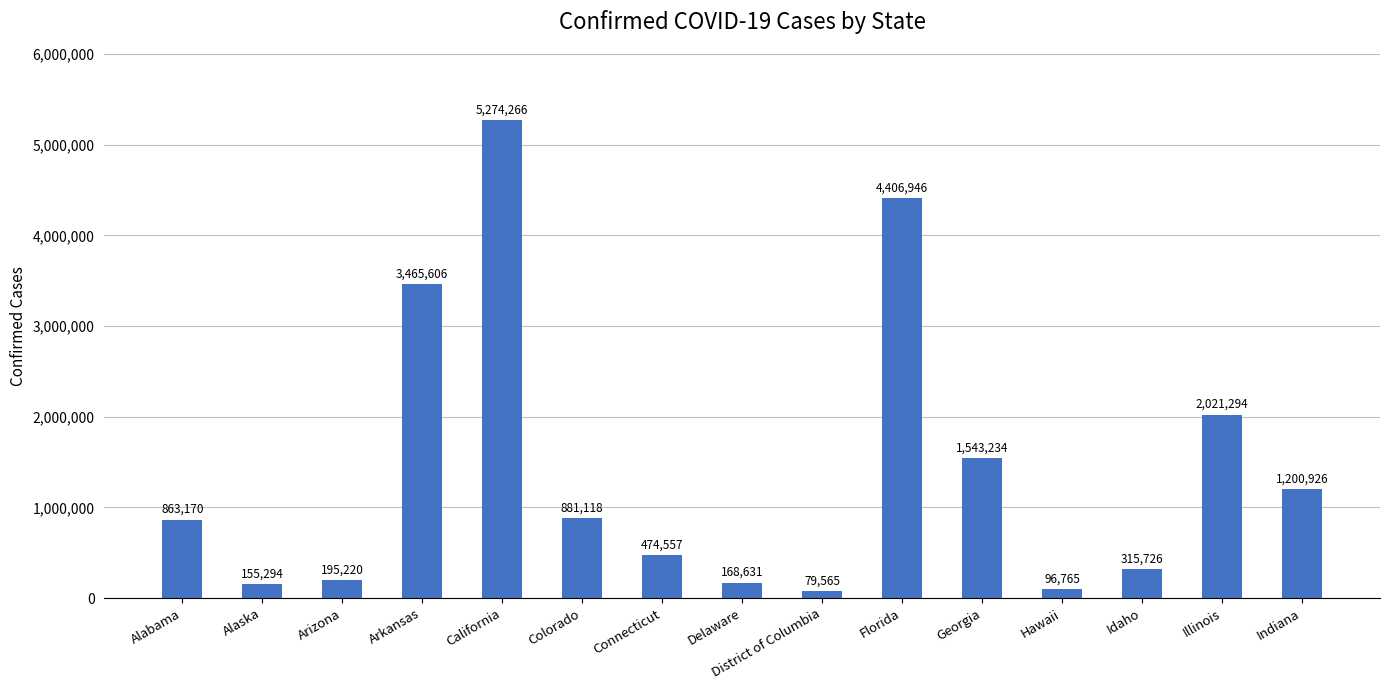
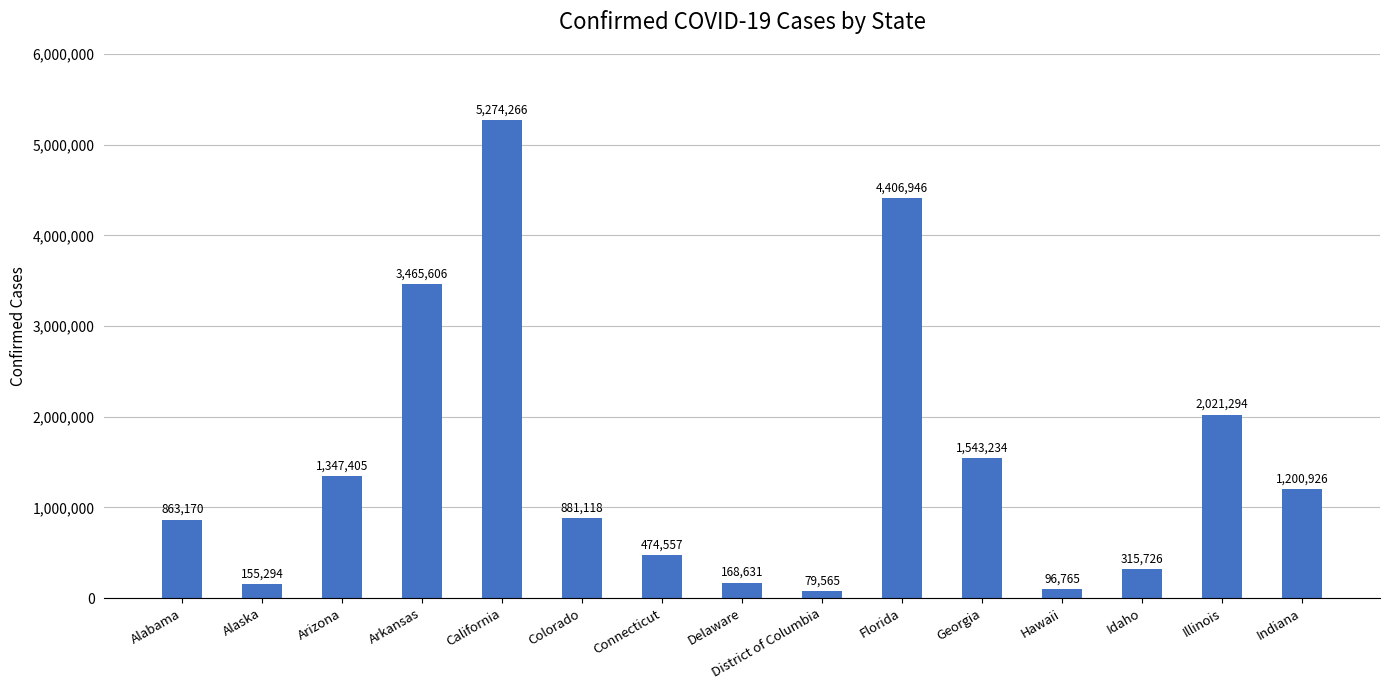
  {
    "Alabama": "863,170",
    "Alaska": "155,294",
-   "Arizona": "195,220",
+   "Arizona": "1,347,405",
    "Arkansas": "3,465,606",
    "California": "5,274,266",
    "Colorado": "881,118",
    "Connecticut": "474,557",
    "Delaware": "168,631",
    "District of Columbia": "79,565",
    "Florida": "4,406,946",
    "Georgia": "1,543,234",
    "Hawaii": "96,765",
    "Idaho": "315,726",
    "Illinois": "2,021,294",
    "Indiana": "1,200,926"
  }
